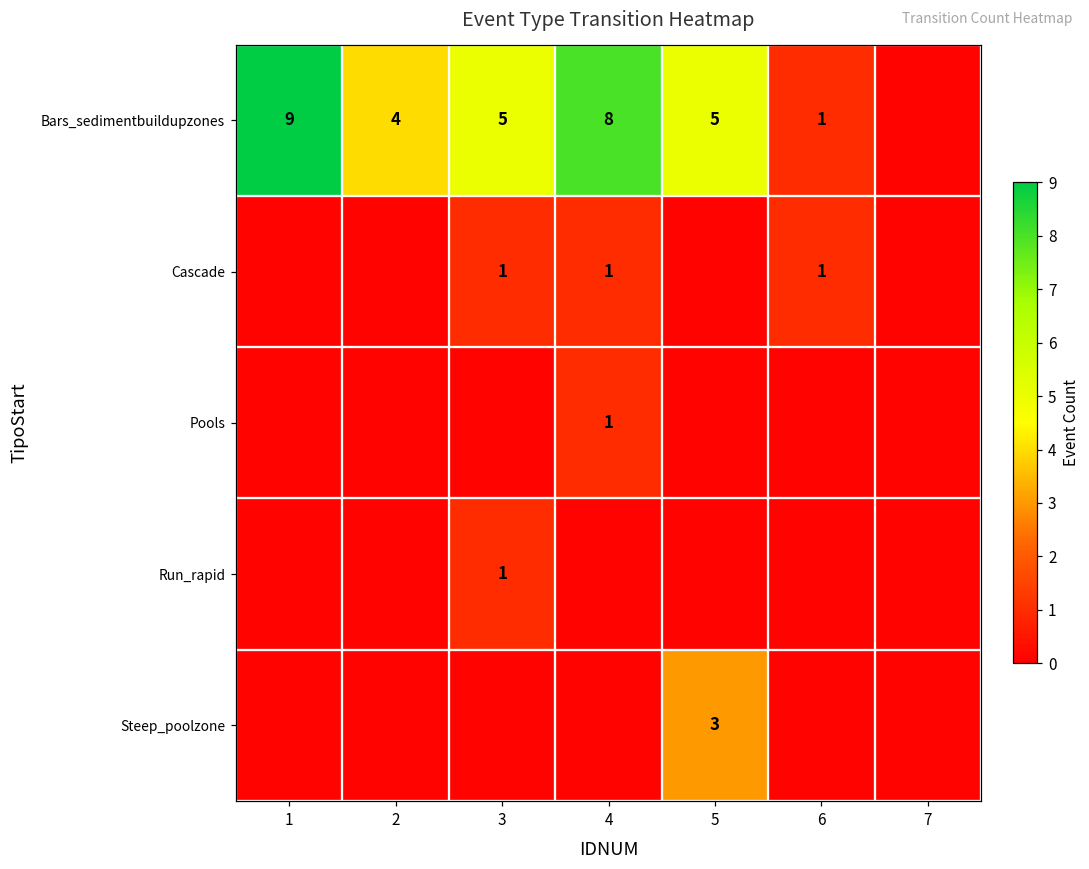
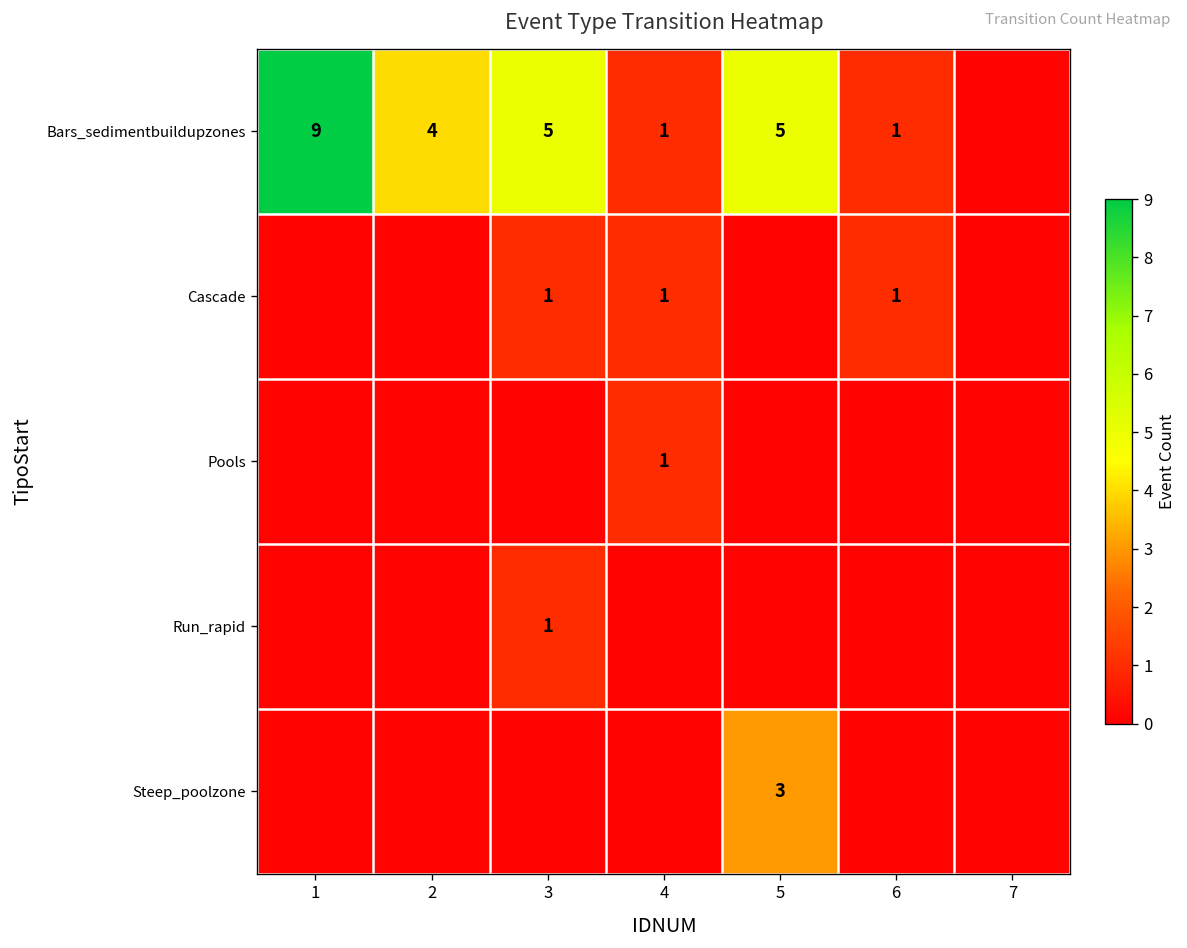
  {
    "Bars_sedimentbuildupzones": {
      "1": 9,
      "2": 4,
      "3": 5,
-     "4": 8,
+     "4": 1,
      "5": 5,
      "6": 1
    },
    "Cascade": {
      "3": 1,
      "4": 1,
      "6": 1
    },
    "Pools": {
      "4": 1
    },
    "Run_rapid": {
      "3": 1
    },
    "Steep_poolzone": {
      "5": 3
    }
  }
